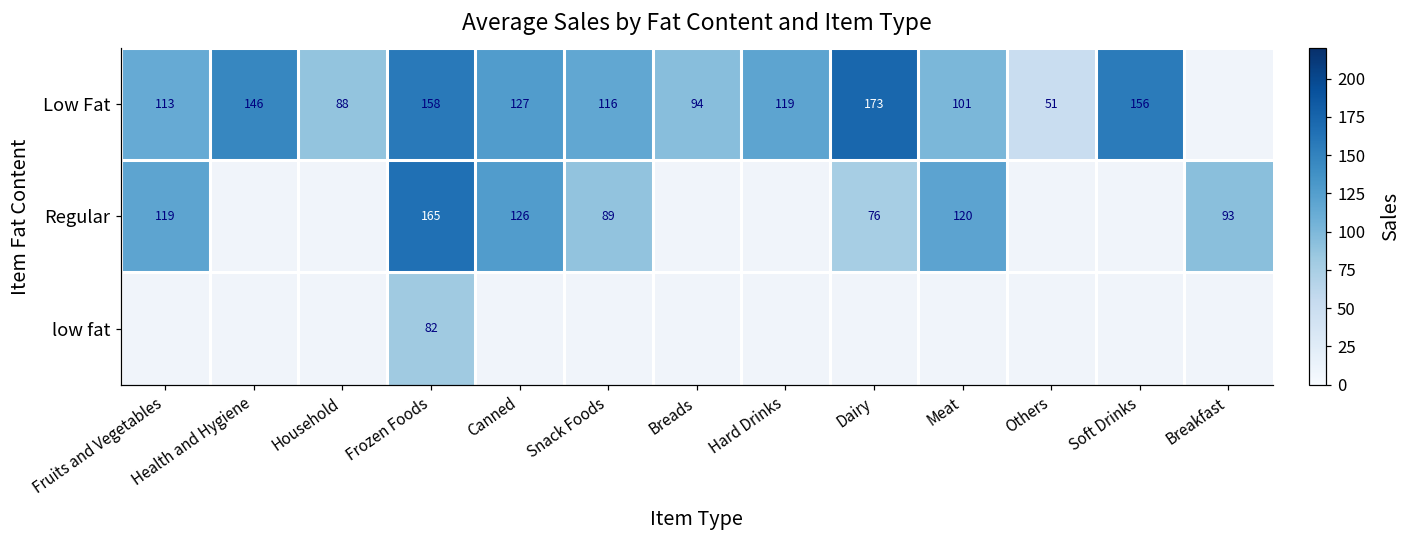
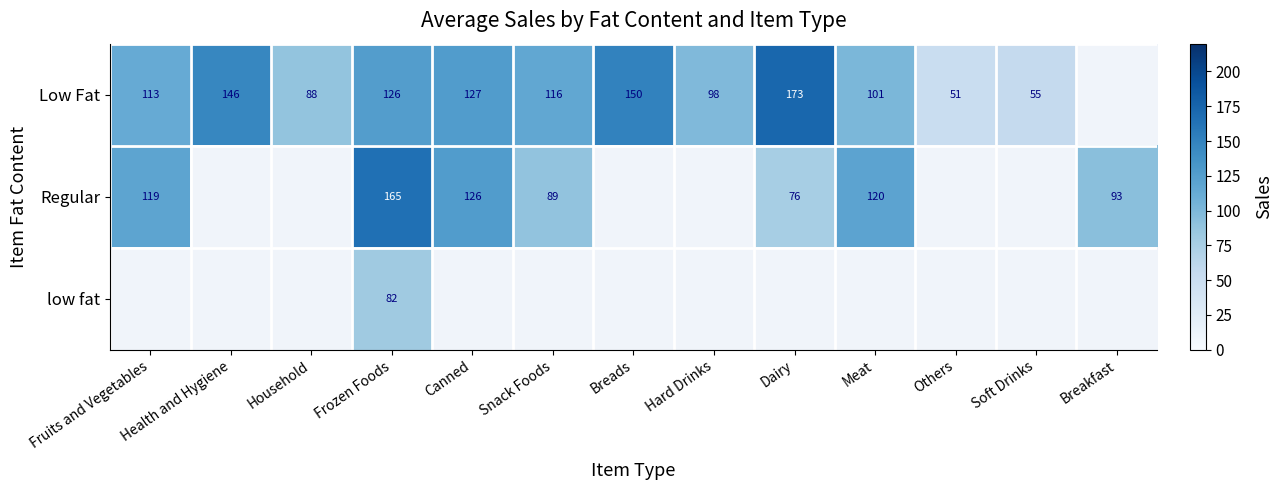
  {
    "Low Fat": {
      "Fruits and Vegetables": 113,
      "Health and Hygiene": 146,
      "Household": 88,
-     "Frozen Foods": 158,
+     "Frozen Foods": 126,
      "Canned": 127,
      "Snack Foods": 116,
-     "Breads": 94,
-     "Hard Drinks": 119,
+     "Breads": 150,
+     "Hard Drinks": 98,
      "Dairy": 173,
      "Meat": 101,
      "Others": 51,
-     "Soft Drinks": 156
+     "Soft Drinks": 55
    },
    "Regular": {
      "Fruits and Vegetables": 119,
      "Frozen Foods": 165,
      "Canned": 126,
      "Snack Foods": 89,
      "Dairy": 76,
      "Meat": 120,
      "Breakfast": 93
    },
    "low fat": {
      "Frozen Foods": 82
    }
  }
